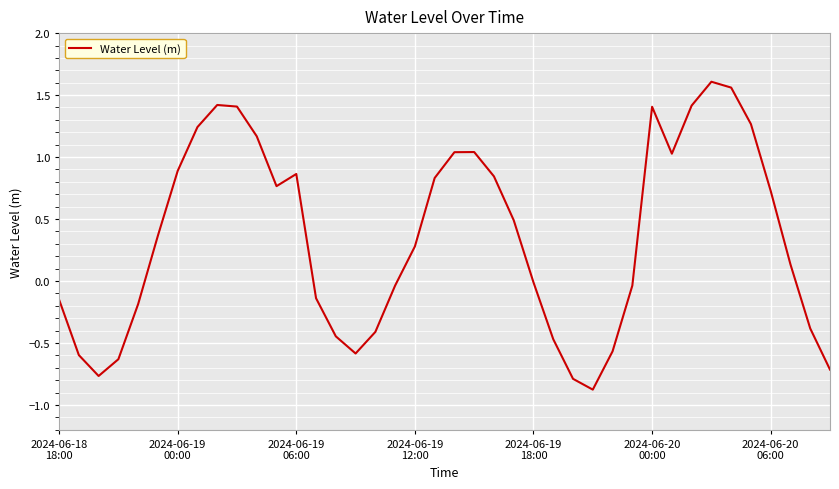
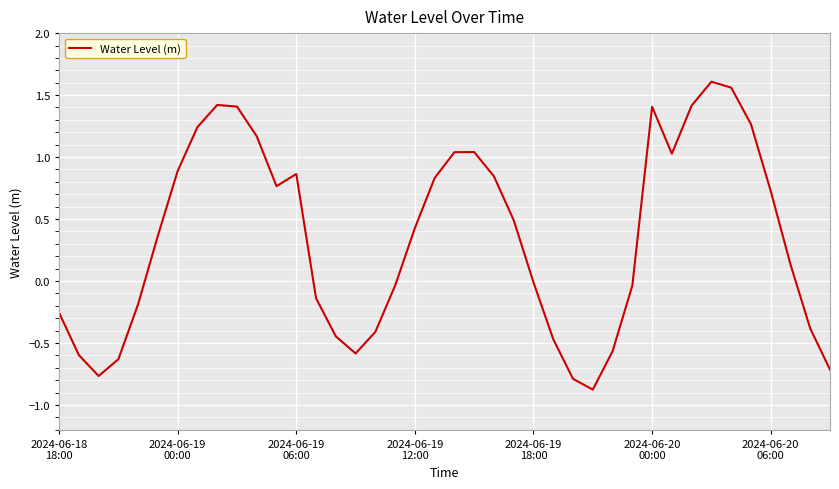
  {
-   "2024-06-18 18:00": -0.15,
+   "2024-06-18 18:00": -0.26,
    "2024-06-19 00:00": 0.89,
    "2024-06-19 06:00": 0.86,
-   "2024-06-19 12:00": 0.28,
+   "2024-06-19 12:00": 0.43,
    "2024-06-19 18:00": -0.01,
    "2024-06-20 00:00": 1.41,
    "2024-06-20 06:00": 0.73
  }
